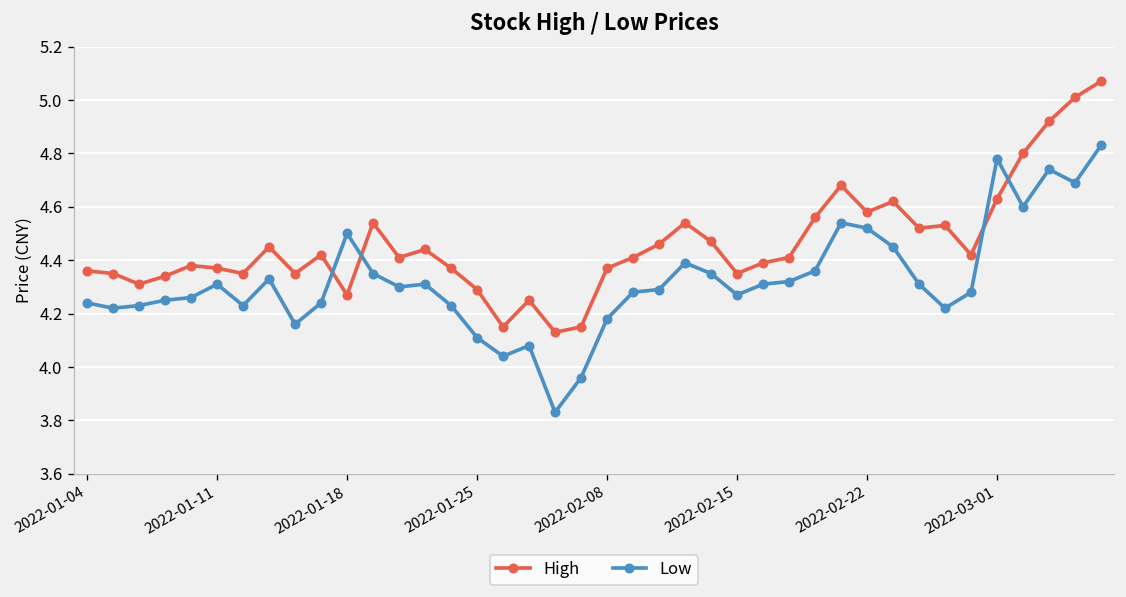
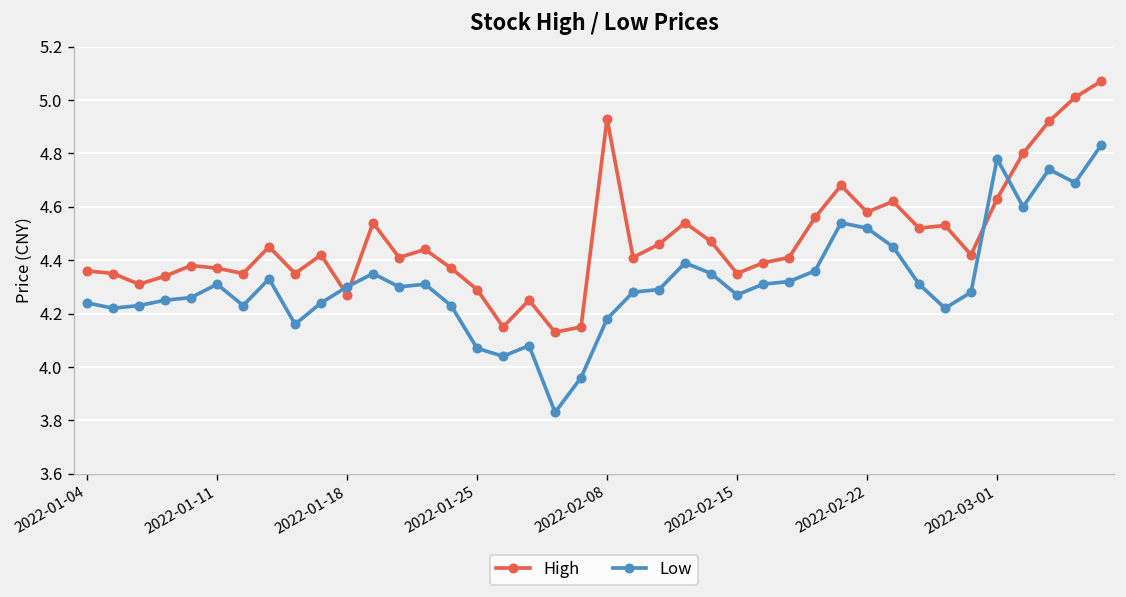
  {
    "High": {
      "2022-01-04": 4.36,
      "2022-01-11": 4.37,
      "2022-01-18": 4.27,
      "2022-01-25": 4.29,
-     "2022-02-08": 4.37,
+     "2022-02-08": 4.93,
      "2022-02-15": 4.35,
      "2022-02-22": 4.58,
      "2022-03-01": 4.63
    },
    "Low": {
      "2022-01-04": 4.24,
      "2022-01-11": 4.31,
-     "2022-01-18": 4.5,
-     "2022-01-25": 4.11,
+     "2022-01-18": 4.3,
+     "2022-01-25": 4.07,
      "2022-02-08": 4.18,
      "2022-02-15": 4.27,
      "2022-02-22": 4.52,
      "2022-03-01": 4.78
    }
  }
